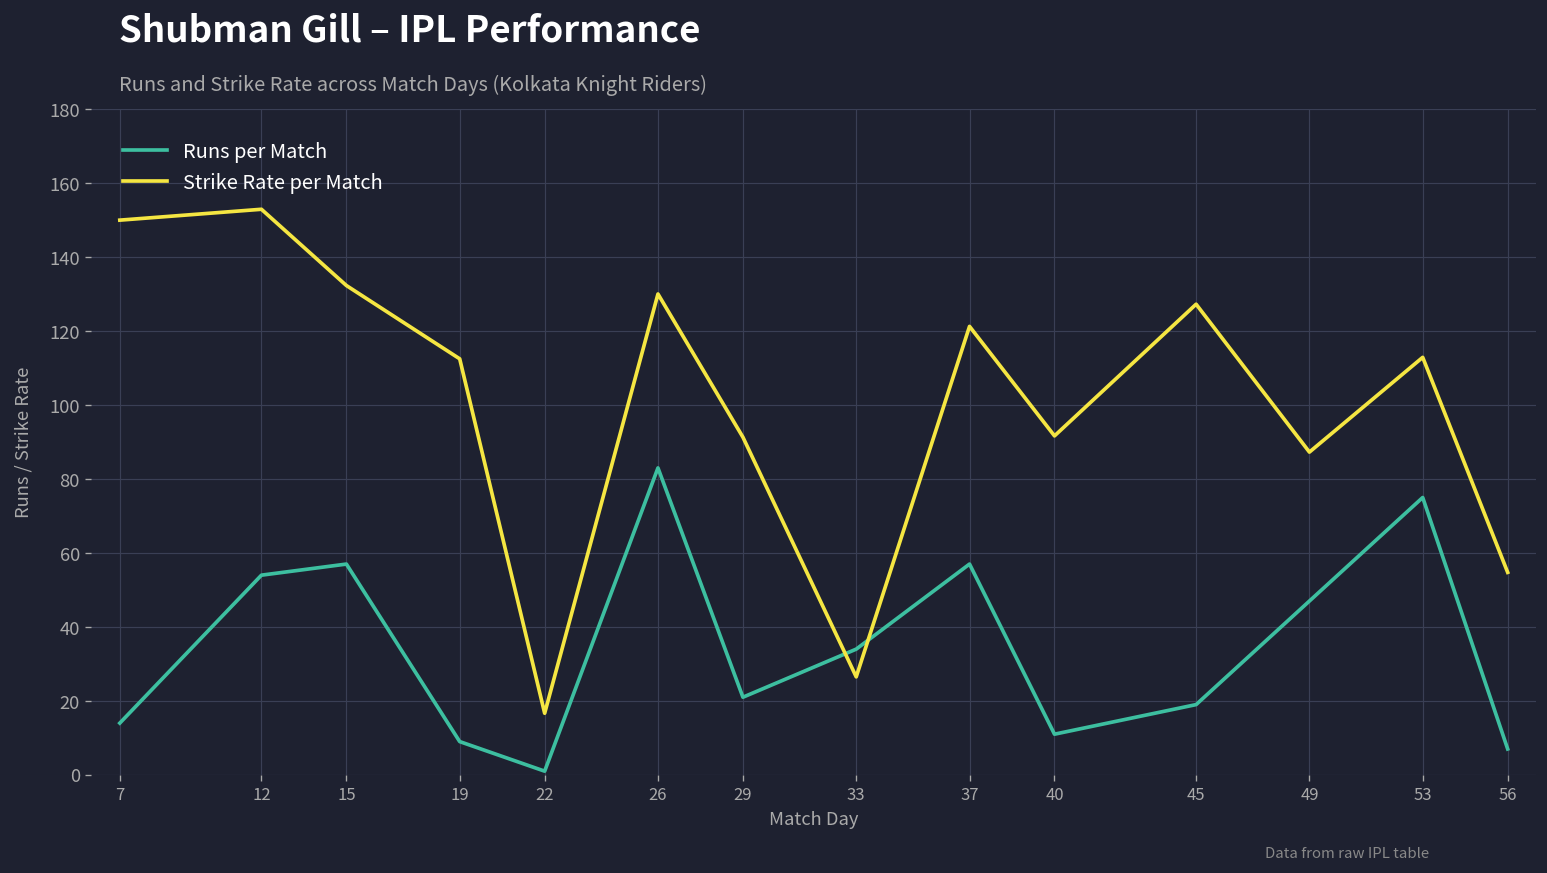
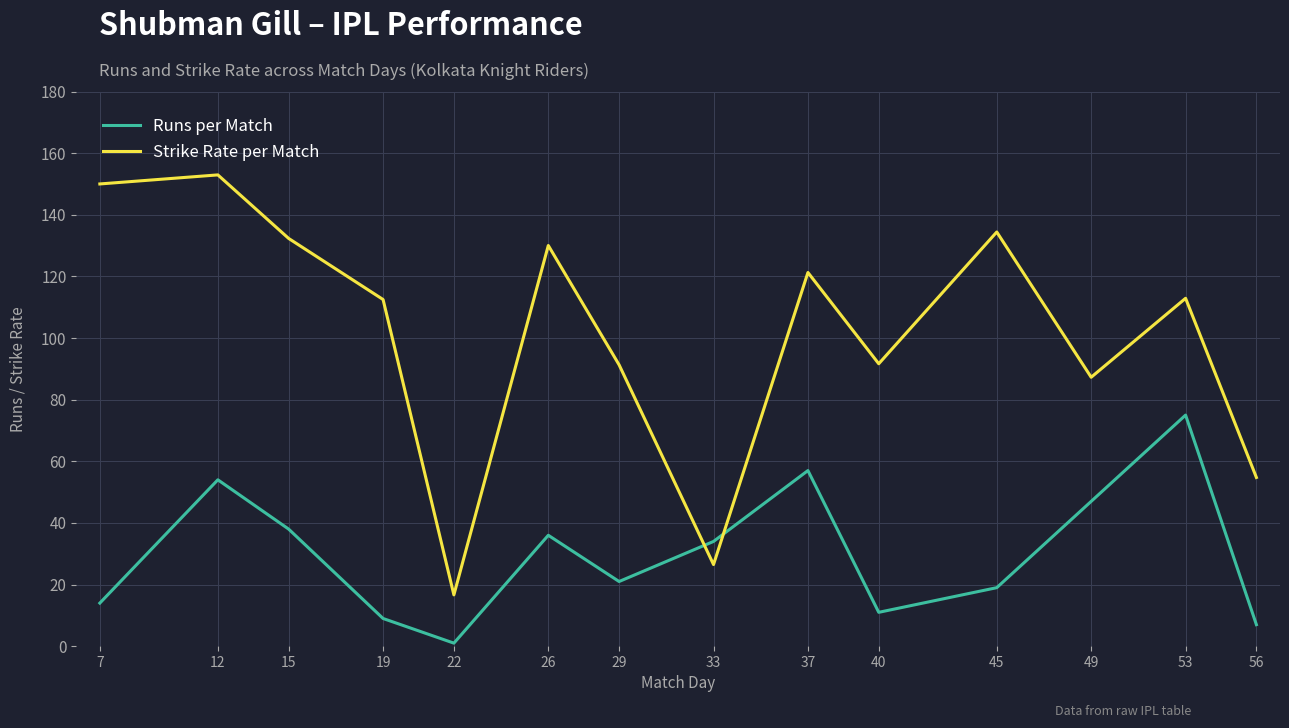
  {
    "Runs per Match": {
      "7": 14,
      "12": 54,
-     "15": 57,
+     "15": 38,
      "19": 9,
      "22": 1,
-     "26": 83,
+     "26": 36,
      "29": 21,
      "33": 34,
      "37": 57,
      "40": 11,
      "45": 19,
      "49": 47,
      "53": 75,
      "56": 7
    },
    "Strike Rate per Match": {
      "7": 150,
      "12": 153,
      "15": 132,
      "19": 113,
      "22": 17,
      "26": 130,
      "29": 91,
      "33": 27,
      "37": 121,
      "40": 92,
-     "45": 127,
+     "45": 134,
      "49": 87,
      "53": 113,
      "56": 55
    }
  }
